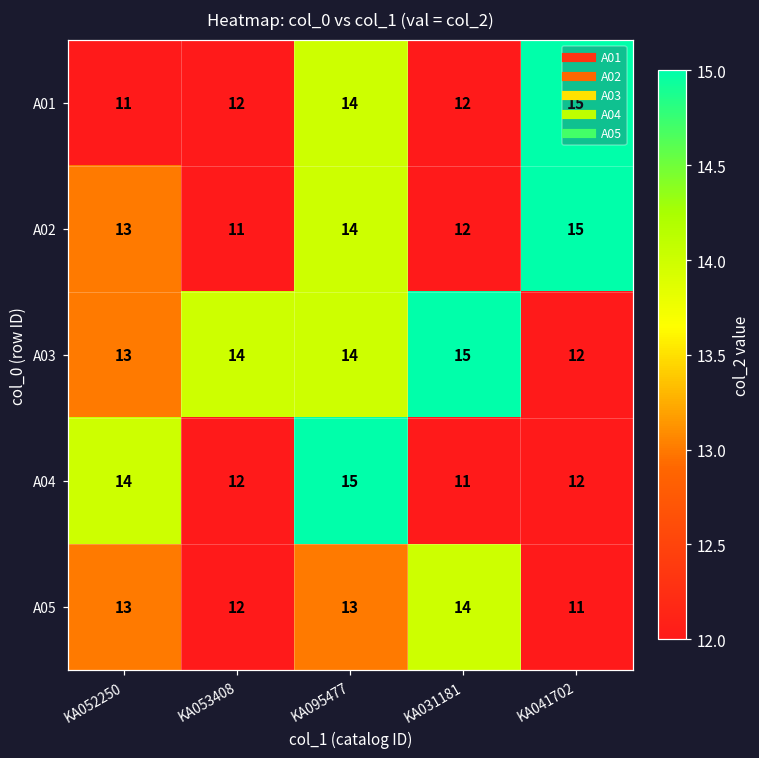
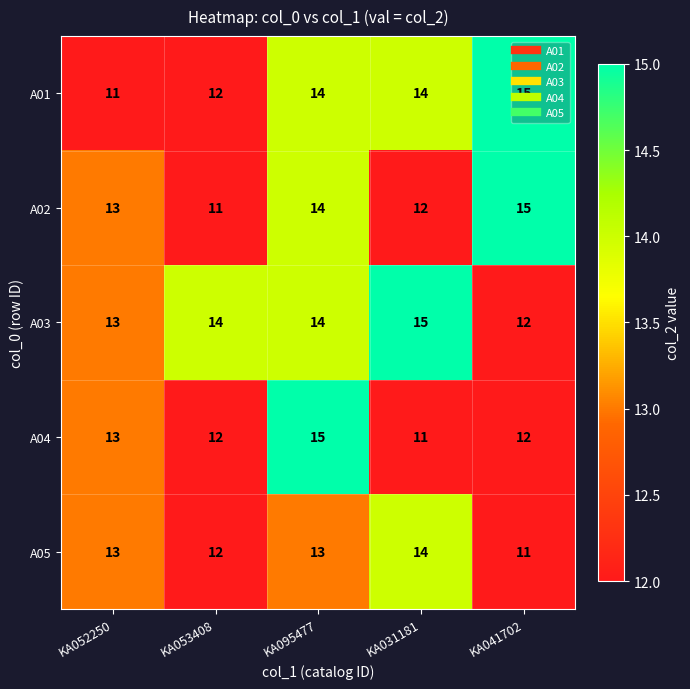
  {
    "A01": {
      "KA052250": 11,
      "KA053408": 12,
      "KA095477": 14,
-     "KA031181": 12
+     "KA031181": 14
    },
    "A02": {
      "KA052250": 13,
      "KA053408": 11,
      "KA095477": 14,
      "KA031181": 12,
      "KA041702": 15
    },
    "A03": {
      "KA052250": 13,
      "KA053408": 14,
      "KA095477": 14,
      "KA031181": 15,
      "KA041702": 12
    },
    "A04": {
-     "KA052250": 14,
+     "KA052250": 13,
      "KA053408": 12,
      "KA095477": 15,
      "KA031181": 11,
      "KA041702": 12
    },
    "A05": {
      "KA052250": 13,
      "KA053408": 12,
      "KA095477": 13,
      "KA031181": 14,
      "KA041702": 11
    }
  }
